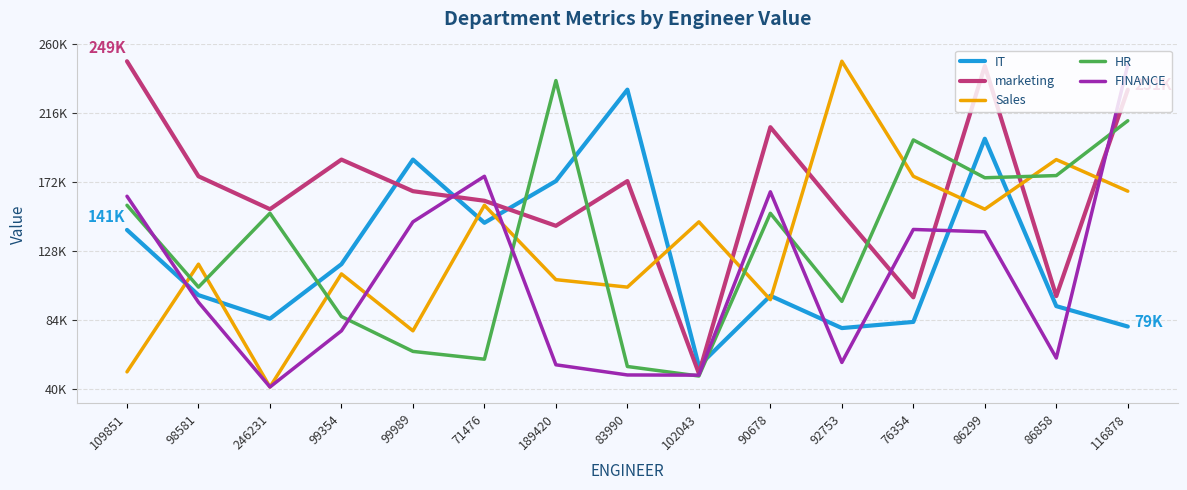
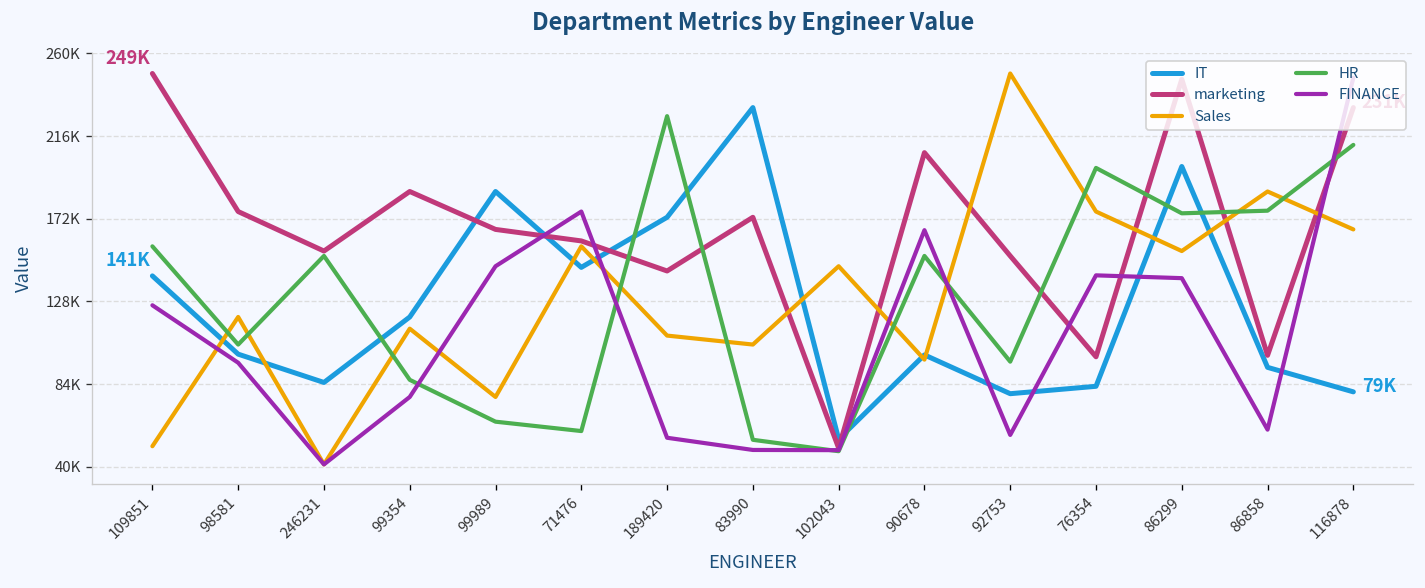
  {
    "IT": {
      "109851": "142000",
      "98581": "100000",
      "246231": "85000",
      "99354": "120000",
      "99989": "187000",
      "71476": "146000",
      "189420": "173000",
      "83990": "231000",
      "102043": "55000",
      "90678": "100000",
      "92753": "79000",
      "76354": "83000",
      "86299": "200000",
      "86858": "93000"
    },
    "marketing": {
      "109851": "249K"
    },
    "Sales": {
      "109851": "51000",
      "98581": "120000",
      "99354": "114000",
      "99989": "77000",
      "71476": "157000",
      "189420": "110000",
      "83990": "105000",
      "102043": "147000",
      "90678": "97000",
      "92753": "249000",
      "76354": "176000",
      "86299": "155000",
      "86858": "187000",
      "116878": "166000"
    },
    "HR": {
      "98581": "105000",
      "246231": "152000",
      "99354": "86000",
      "99989": "64000",
      "71476": "59000",
-     "189420": "237000",
+     "189420": "227000",
      "83990": "54000",
      "90678": "152000",
      "92753": "96000",
      "76354": "199000",
      "86299": "175000",
      "86858": "176000",
      "116878": "211000"
    },
    "FINANCE": {
-     "109851": "163000",
+     "109851": "126000",
      "98581": "95000",
      "99354": "77000",
      "99989": "147000",
      "71476": "176000",
      "189420": "55000",
      "83990": "49000",
      "90678": "166000",
      "92753": "57000",
      "76354": "142000",
      "86299": "140000",
      "86858": "60000"
    }
  }
